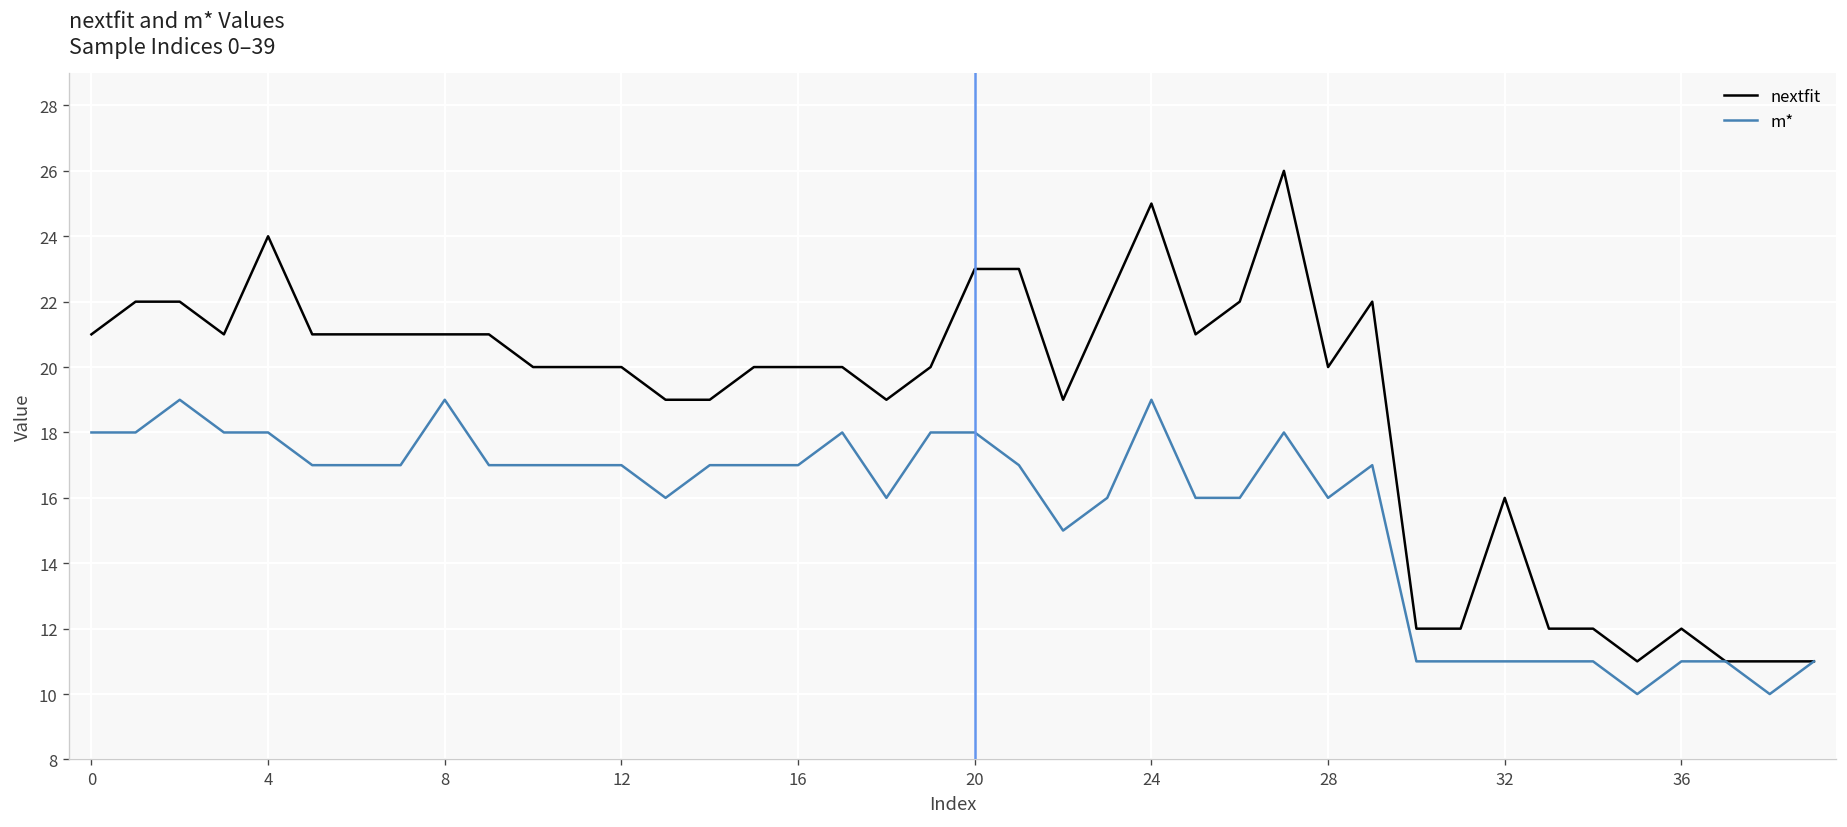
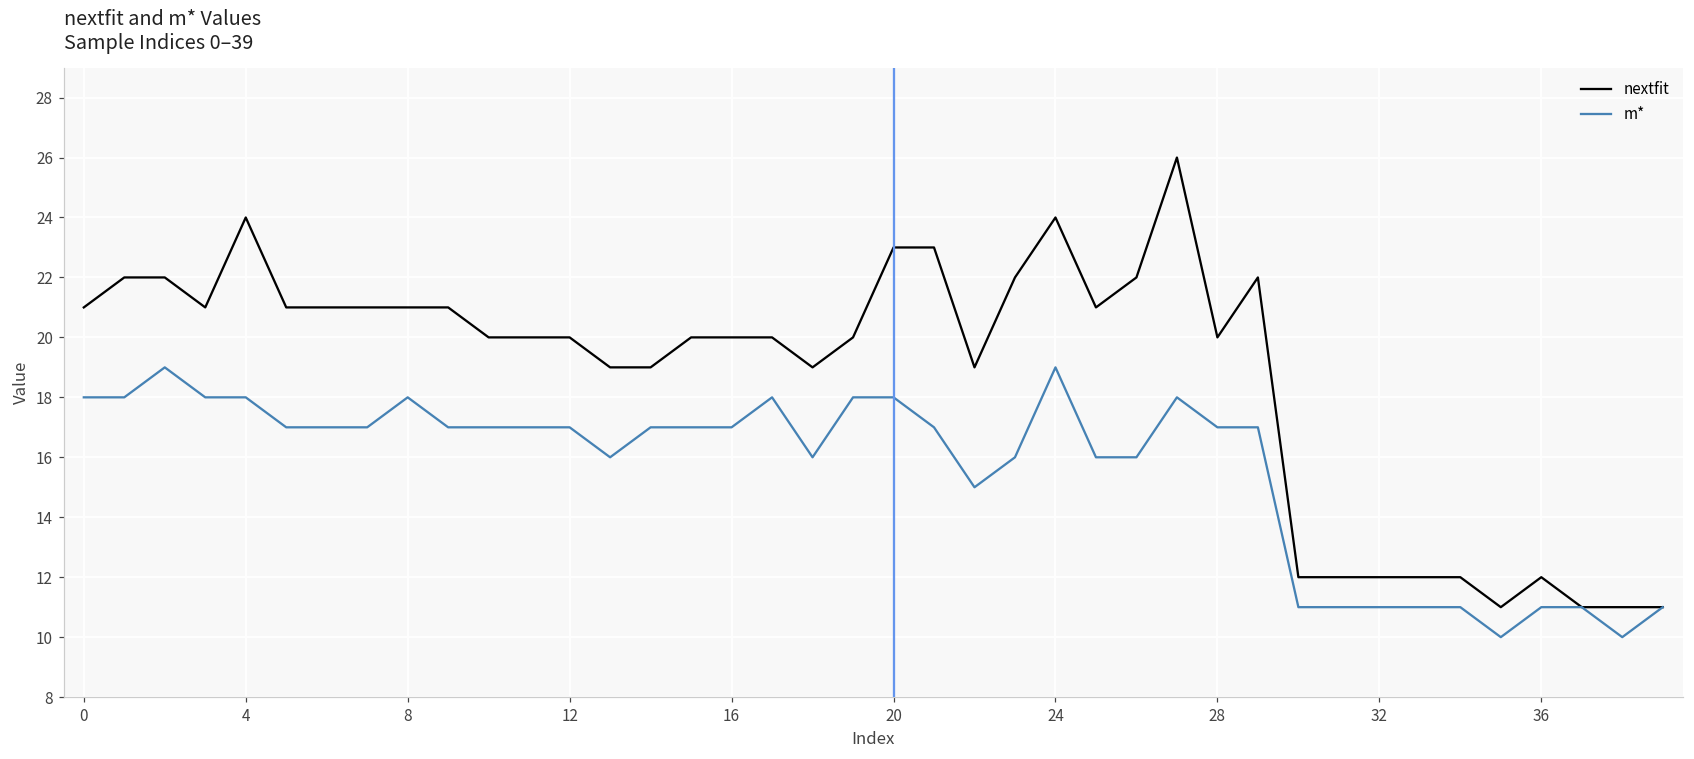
  {
    "nextfit": {
      "0": 21,
      "4": 24,
      "8": 21,
      "12": 20,
      "16": 20,
      "20": 23,
-     "24": 25,
+     "24": 24,
      "28": 20,
-     "32": 16,
+     "32": 12,
      "36": 12
    },
    "m*": {
      "0": 18,
      "4": 18,
-     "8": 19,
+     "8": 18,
      "12": 17,
      "16": 17,
      "20": 18,
      "24": 19,
-     "28": 16,
+     "28": 17,
      "32": 11,
      "36": 11
    }
  }
